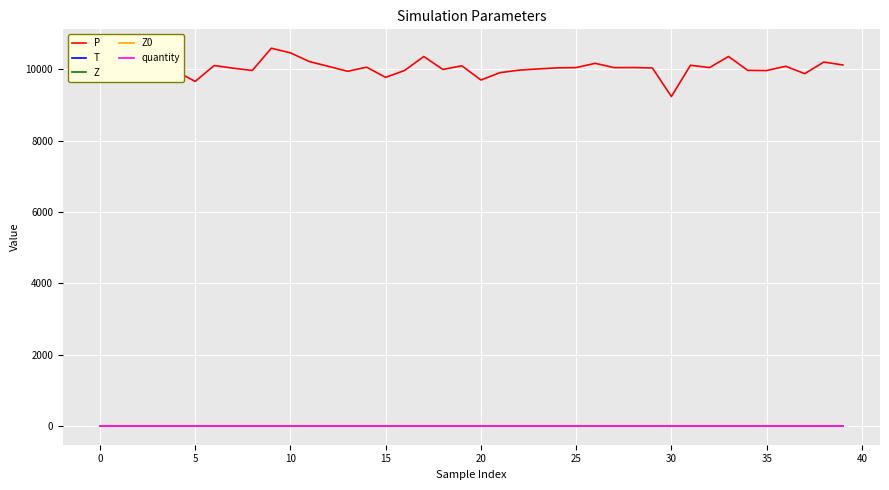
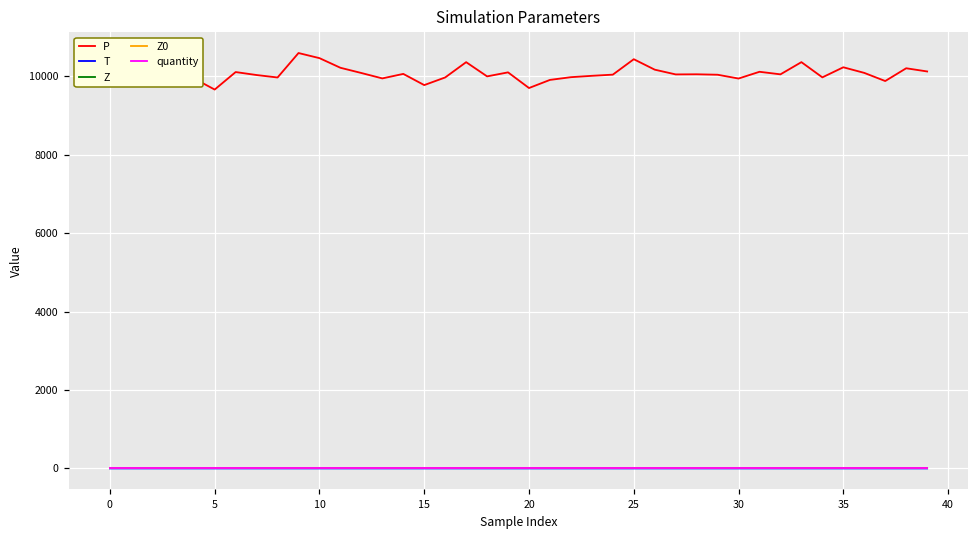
  {
    "P": {
      "5": 9700,
      "10": 10500,
      "15": 9800,
      "20": 9700,
-     "25": 10000,
-     "30": 9200,
-     "35": 10000
+     "25": 10400,
+     "30": 9900,
+     "35": 10200
    },
    "quantity": {
      "0": 0,
      "5": 0,
      "10": 0,
      "15": 0,
      "20": 0,
      "25": 0,
      "30": 0,
      "35": 0
    }
  }
